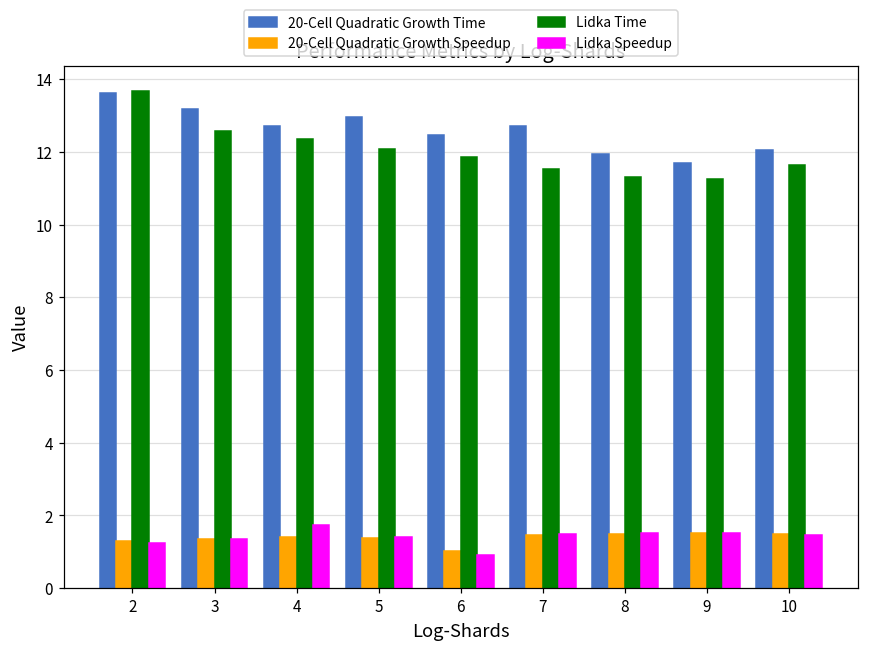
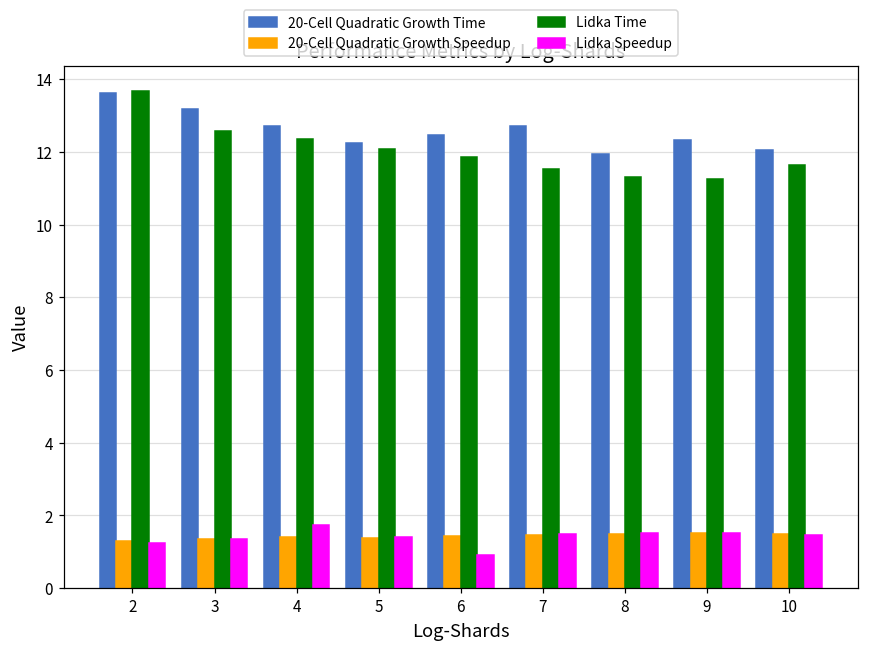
  {
    "20-Cell Quadratic Growth Time": {
      "2": 13.6,
      "3": 13.2,
      "4": 12.7,
-     "5": 12.9,
+     "5": 12.2,
      "6": 12.5,
      "7": 12.7,
      "8": 11.9,
-     "9": 11.7,
+     "9": 12.3,
      "10": 12.1
    },
    "20-Cell Quadratic Growth Speedup": {
      "2": 1.3,
      "3": 1.3,
      "4": 1.4,
      "5": 1.4,
-     "6": 1.0,
+     "6": 1.4,
      "7": 1.5,
      "8": 1.5,
      "9": 1.5,
      "10": 1.5
    },
    "Lidka Time": {
      "2": 13.7,
      "3": 12.6,
      "4": 12.3,
      "5": 12.1,
      "6": 11.9,
      "7": 11.5,
      "8": 11.3,
      "9": 11.3,
      "10": 11.7
    },
    "Lidka Speedup": {
      "2": 1.3,
      "3": 1.4,
      "4": 1.7,
      "5": 1.4,
      "6": 0.9,
      "7": 1.5,
      "8": 1.5,
      "9": 1.5,
      "10": 1.5
    }
  }
